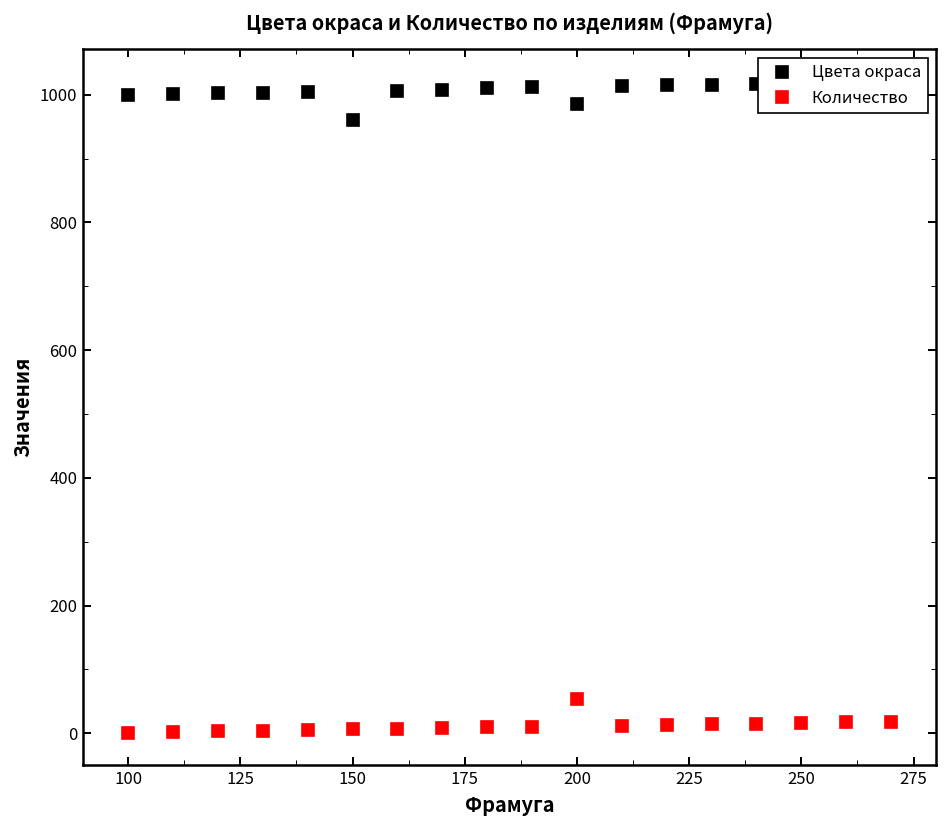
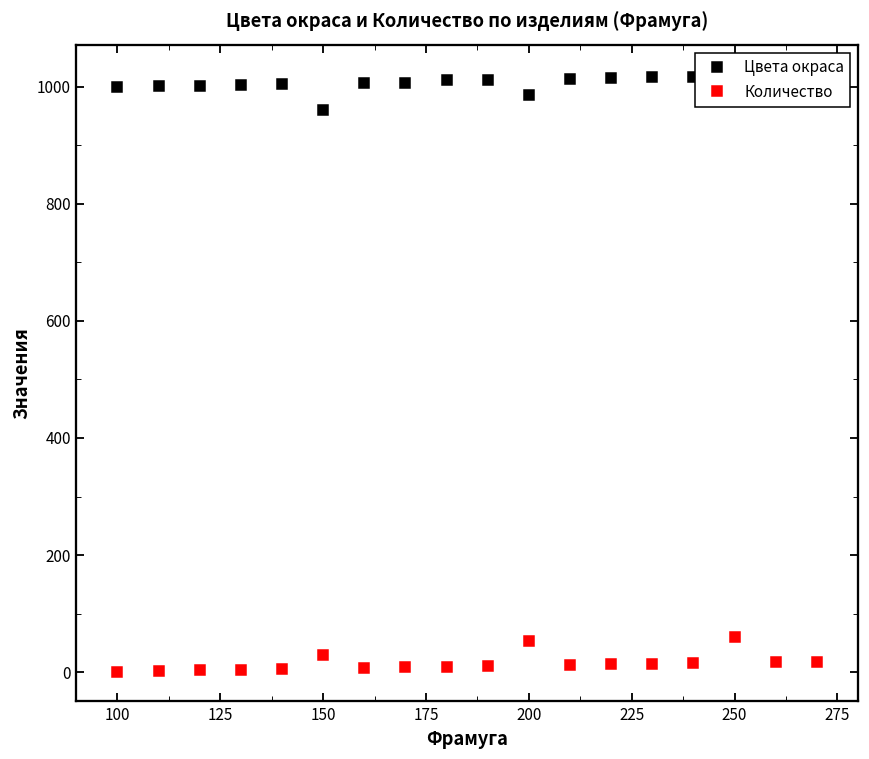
  {
    "Цвета окраса": {
      "100": 1000,
      "150": 960,
      "200": 990
    },
    "Количество": {
      "100": 0,
-     "150": 10,
+     "150": 30,
      "200": 50,
-     "250": 20
+     "250": 60
    }
  }
